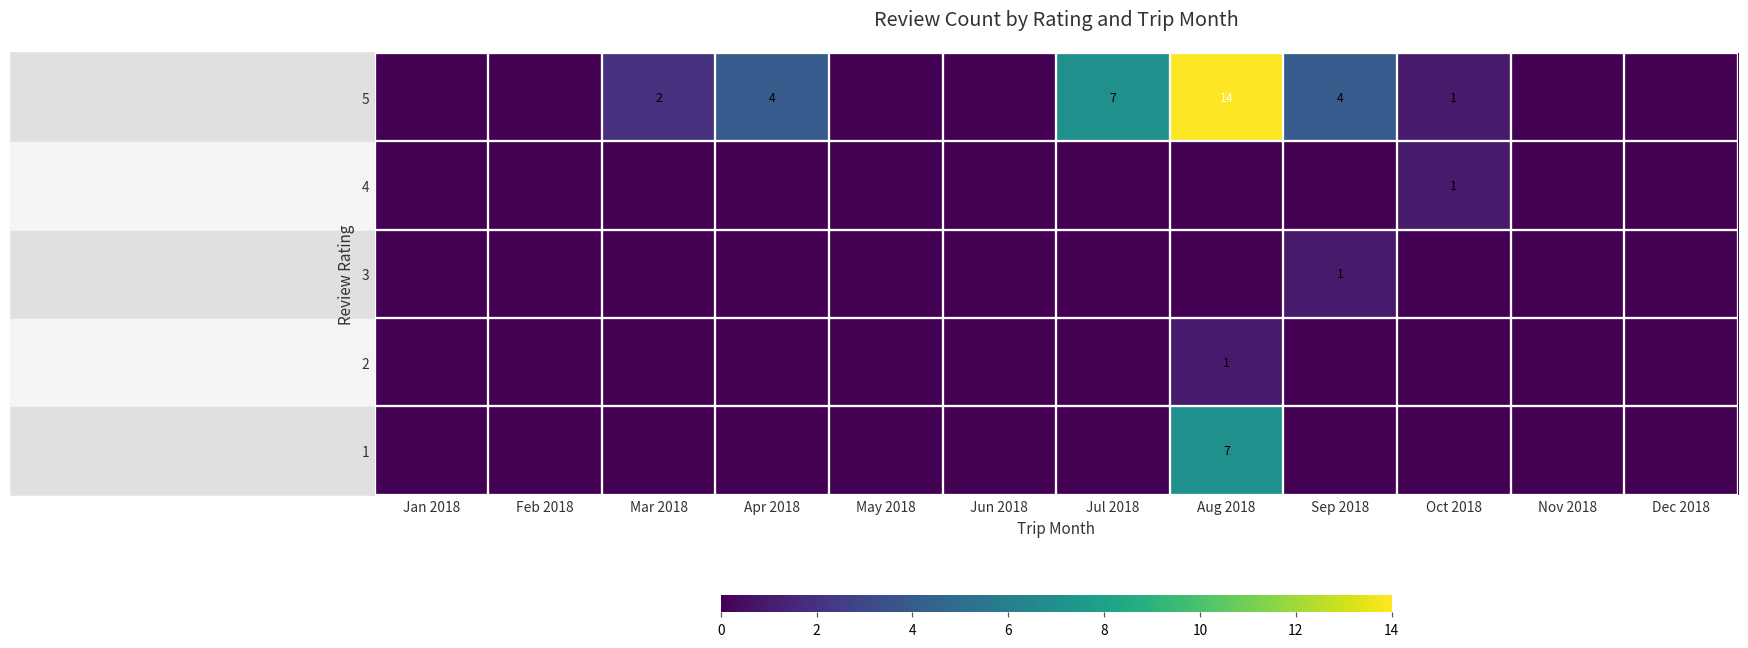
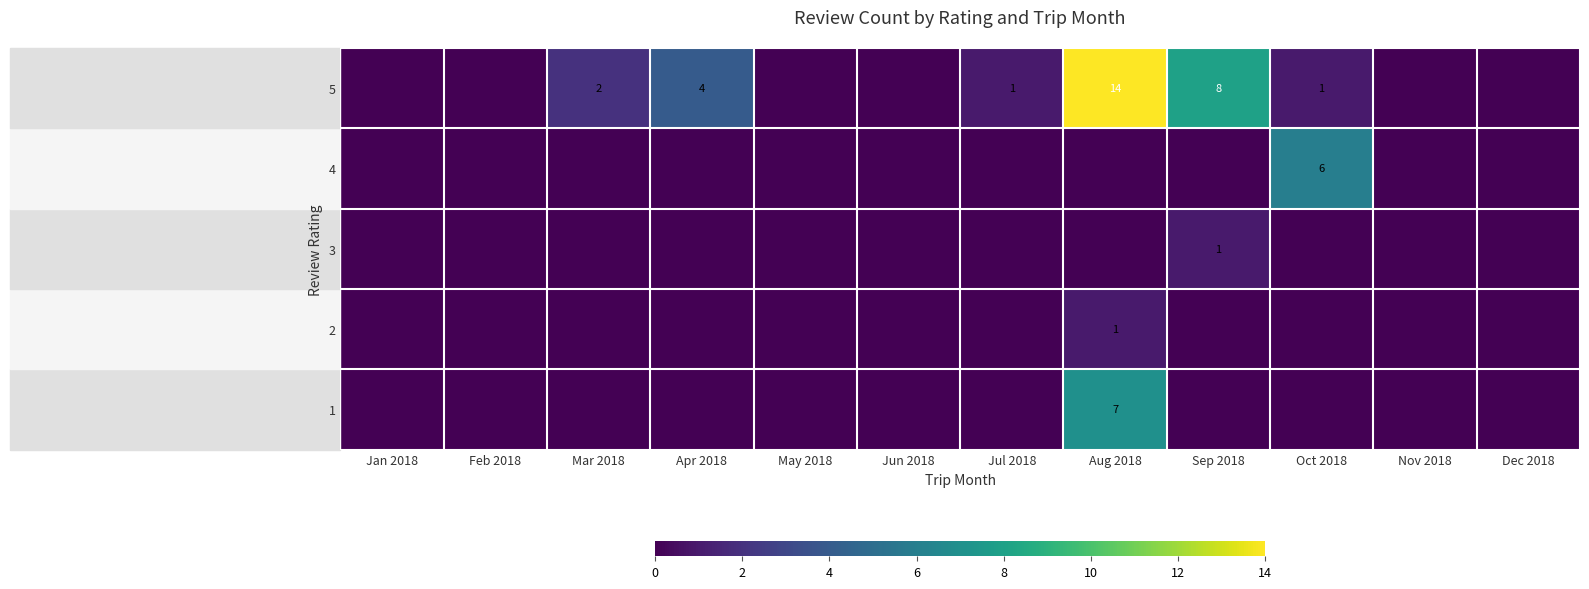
  {
    "5": {
      "Mar 2018": 2,
      "Apr 2018": 4,
-     "Jul 2018": 7,
+     "Jul 2018": 1,
      "Aug 2018": 14,
-     "Sep 2018": 4,
+     "Sep 2018": 8,
      "Oct 2018": 1
    },
    "4": {
-     "Oct 2018": 1
+     "Oct 2018": 6
    },
    "3": {
      "Sep 2018": 1
    },
    "2": {
      "Aug 2018": 1
    },
    "1": {
      "Aug 2018": 7
    }
  }
